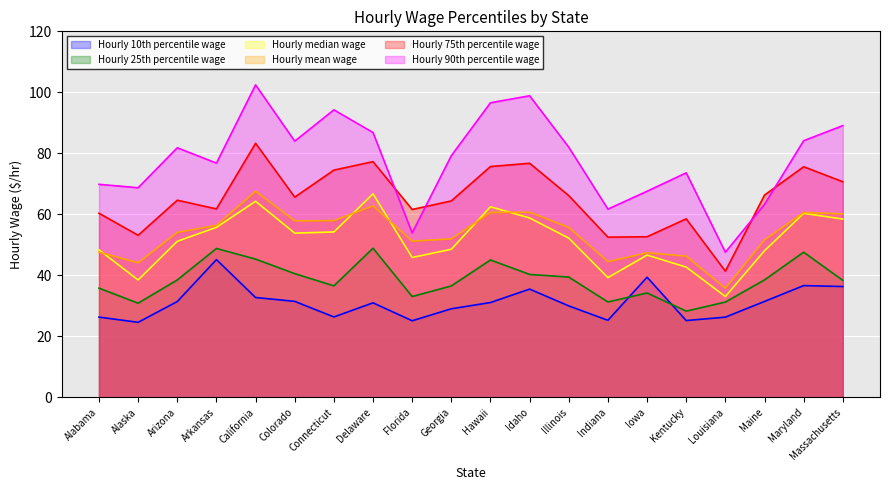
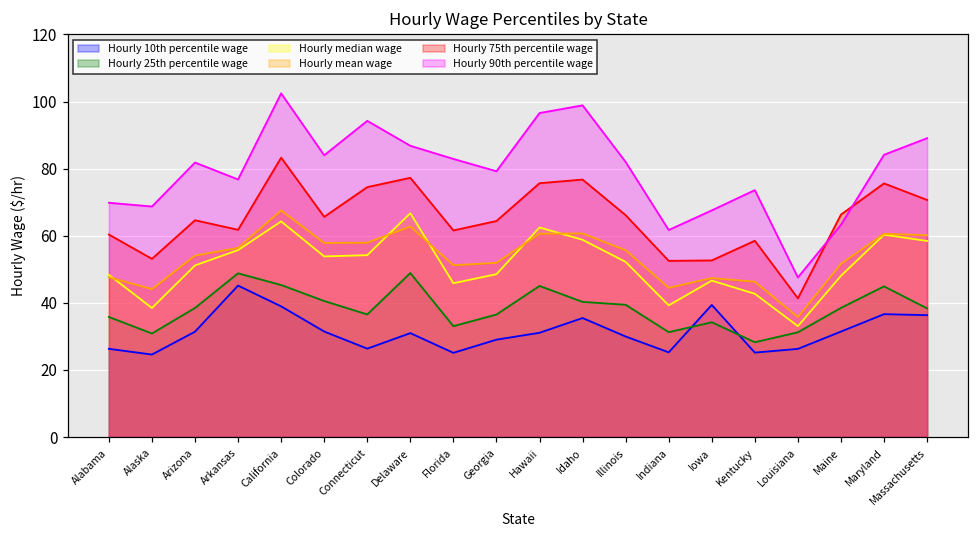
  {
    "Hourly 10th percentile wage": {
      "Alabama": 26,
      "Alaska": 25,
      "Arizona": 31,
      "Arkansas": 45,
-     "California": 33,
+     "California": 39,
      "Colorado": 31,
      "Connecticut": 26,
      "Delaware": 31,
      "Florida": 25,
      "Georgia": 29,
      "Hawaii": 31,
      "Idaho": 35,
      "Illinois": 30,
      "Indiana": 25,
      "Iowa": 39,
      "Kentucky": 25,
      "Louisiana": 26,
      "Maine": 31,
      "Maryland": 37,
      "Massachusetts": 36
    },
    "Hourly 25th percentile wage": {
      "Alabama": 36,
      "Alaska": 31,
      "Arizona": 38,
      "Arkansas": 49,
      "California": 45,
      "Colorado": 41,
      "Connecticut": 37,
      "Delaware": 49,
      "Florida": 33,
      "Georgia": 37,
      "Hawaii": 45,
      "Idaho": 40,
      "Illinois": 39,
      "Indiana": 31,
      "Iowa": 34,
      "Kentucky": 28,
      "Louisiana": 31,
      "Maine": 38,
-     "Maryland": 48,
+     "Maryland": 45,
      "Massachusetts": 38
    },
    "Hourly 75th percentile wage": {
      "Alabama": 60,
      "Alaska": 53,
      "Arizona": 65,
      "Arkansas": 62,
      "California": 83,
      "Colorado": 66,
      "Connecticut": 74,
      "Delaware": 77,
      "Florida": 62,
      "Georgia": 64,
      "Hawaii": 76,
      "Idaho": 77,
      "Illinois": 66,
      "Indiana": 53,
      "Iowa": 53,
      "Kentucky": 59,
      "Louisiana": 41,
      "Maine": 66,
      "Maryland": 76,
      "Massachusetts": 71
    },
    "Hourly 90th percentile wage": {
      "Alabama": 70,
      "Alaska": 69,
      "Arizona": 82,
      "Arkansas": 77,
      "California": 102,
      "Colorado": 84,
      "Connecticut": 94,
      "Delaware": 87,
-     "Florida": 54,
+     "Florida": 83,
      "Georgia": 79,
      "Hawaii": 97,
      "Idaho": 99,
      "Illinois": 82,
      "Indiana": 62,
      "Iowa": 68,
      "Kentucky": 74,
      "Louisiana": 48,
      "Maine": 63,
      "Maryland": 84,
      "Massachusetts": 89
    }
  }
